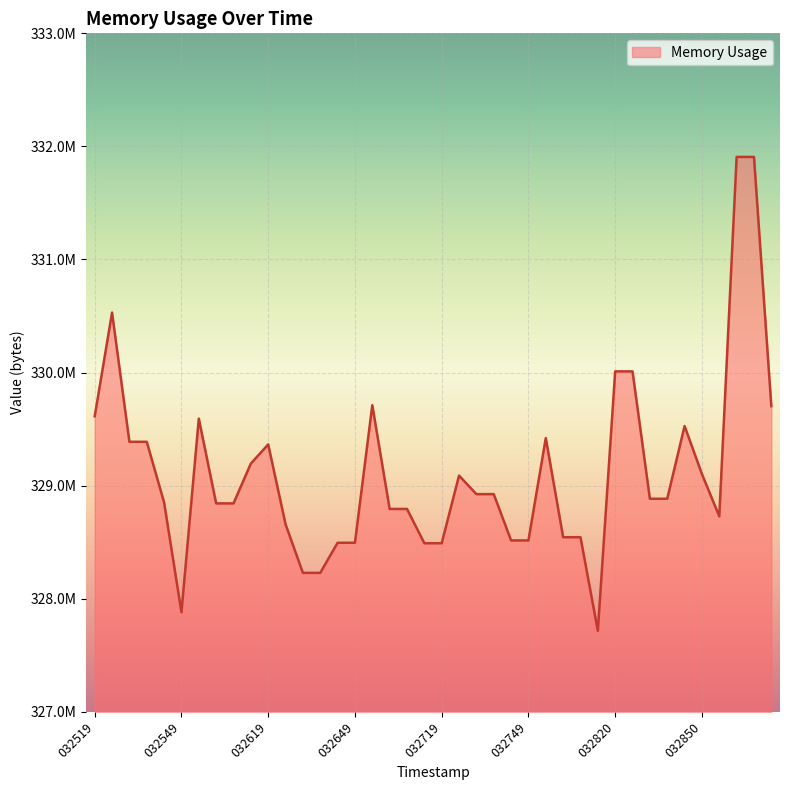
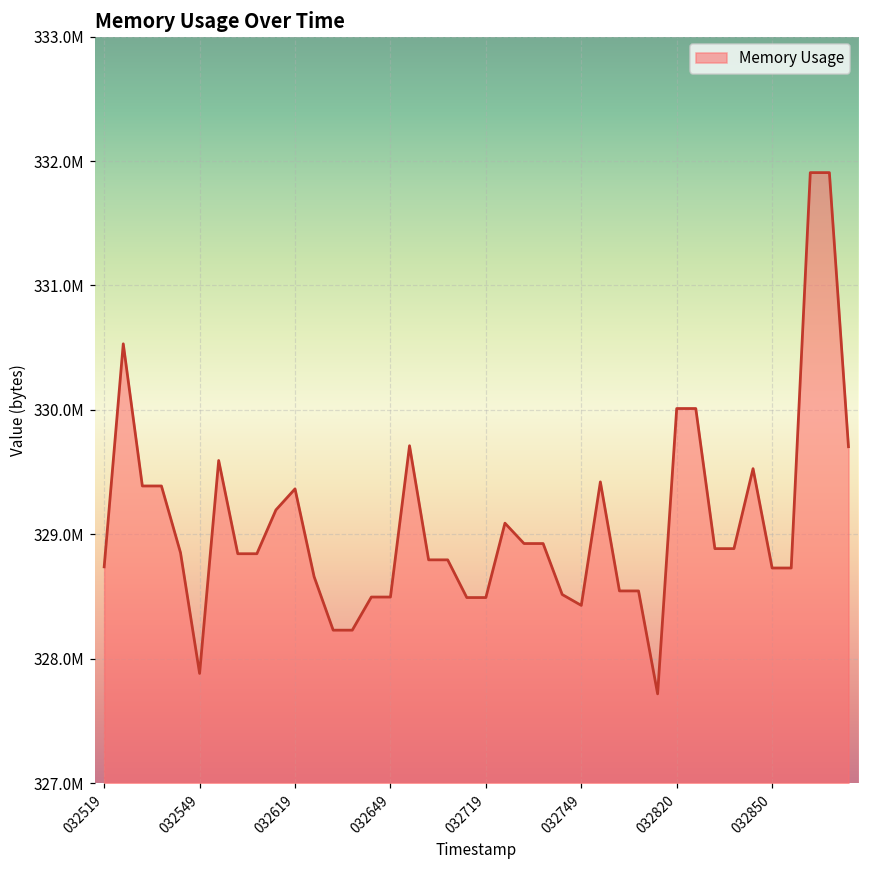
  {
-   "032519": 329610000,
+   "032519": 328740000,
    "032549": 327880000,
    "032619": 329360000,
    "032649": 328500000,
    "032719": 328490000,
-   "032749": 328520000,
+   "032749": 328430000,
    "032820": 330010000,
-   "032850": 329100000
+   "032850": 328730000
  }
